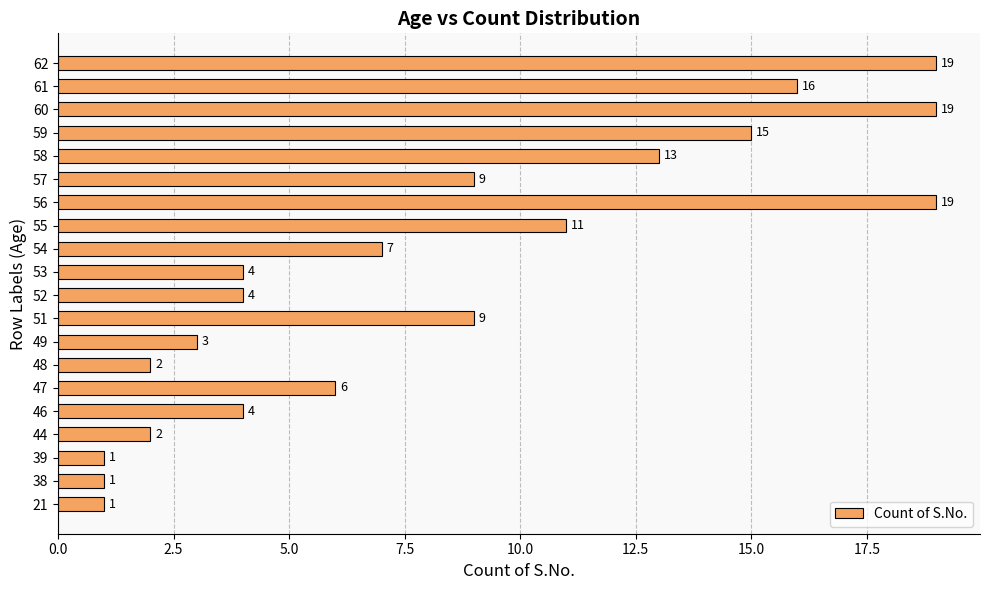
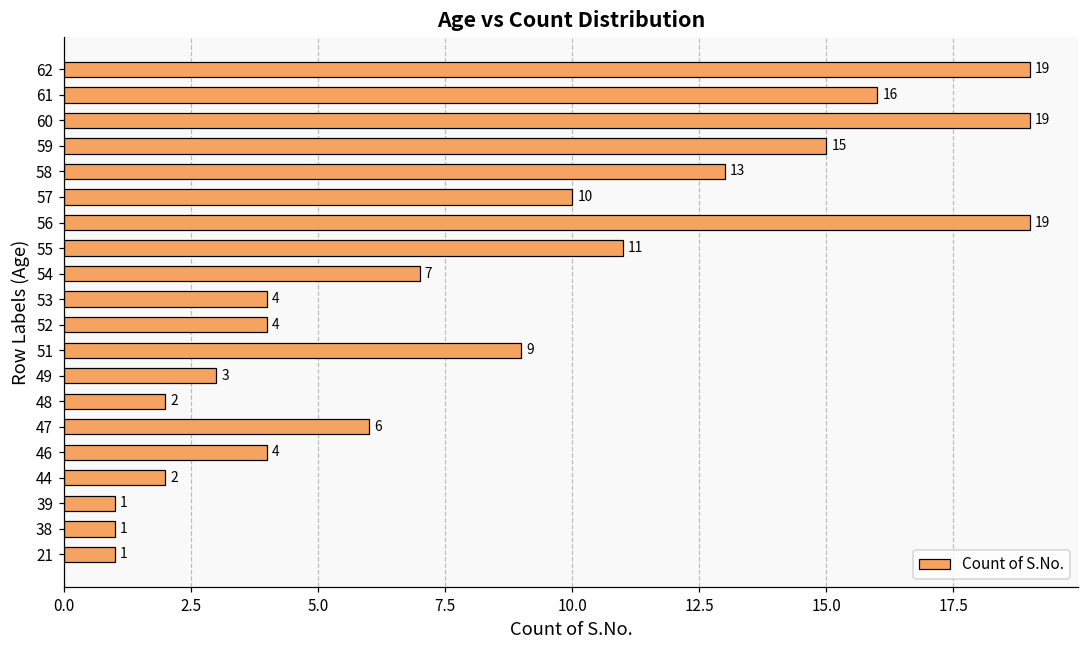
  {
    "62": 19,
    "61": 16,
    "60": 19,
    "59": 15,
    "58": 13,
-   "57": 9,
+   "57": 10,
    "56": 19,
    "55": 11,
    "54": 7,
    "53": 4,
    "52": 4,
    "51": 9,
    "49": 3,
    "48": 2,
    "47": 6,
    "46": 4,
    "44": 2,
    "39": 1,
    "38": 1,
    "21": 1
  }
